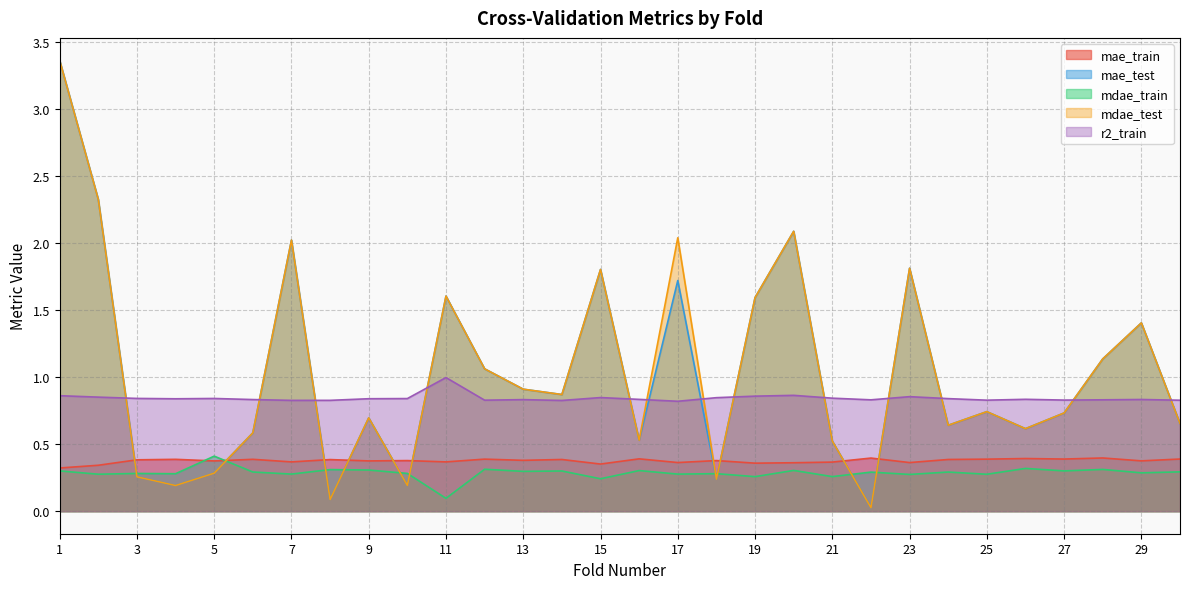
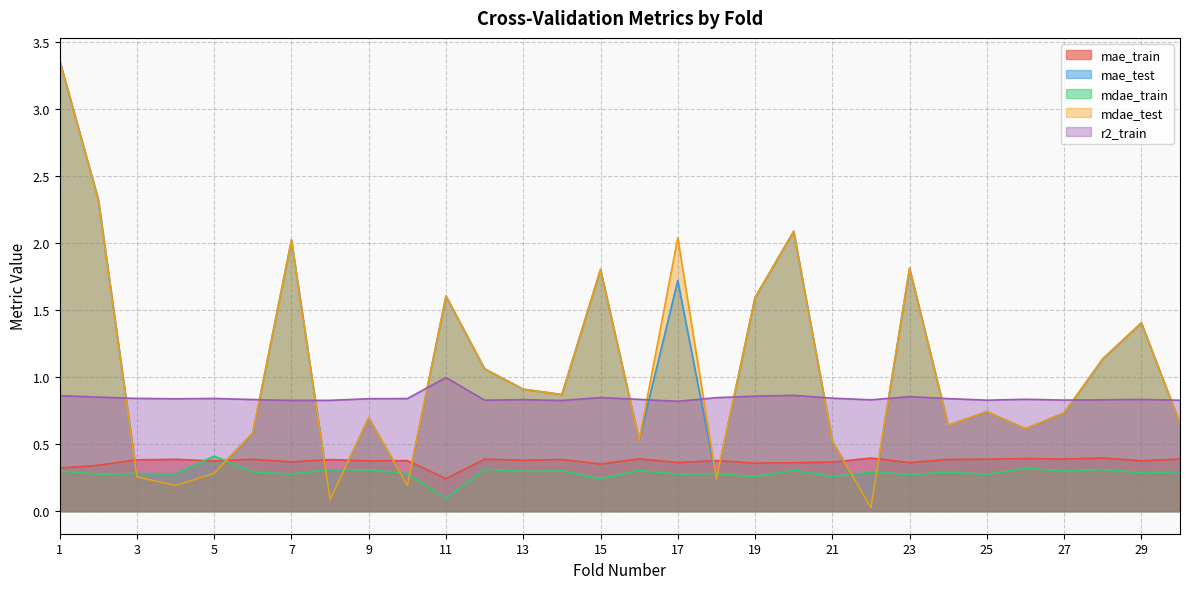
  {
    "mae_train": {
      "1": 0.32,
      "3": 0.38,
      "5": 0.37,
      "7": 0.37,
      "9": 0.37,
-     "11": 0.37,
+     "11": 0.24,
      "13": 0.38,
      "15": 0.35,
      "17": 0.36,
      "19": 0.36,
      "21": 0.37,
      "23": 0.36,
      "25": 0.39,
      "27": 0.39,
      "29": 0.38
    },
    "mae_test": {
      "17": 1.72
    },
    "mdae_train": {
      "1": 0.30,
      "3": 0.28,
      "5": 0.41,
      "7": 0.28,
      "9": 0.31,
      "11": 0.10,
      "13": 0.30,
      "15": 0.24,
      "17": 0.28,
      "19": 0.26,
      "21": 0.26,
      "23": 0.27,
      "25": 0.28,
      "27": 0.30,
      "29": 0.29
    },
    "mdae_test": {
      "17": 2.04
    },
    "r2_train": {
      "1": 0.86,
      "3": 0.84,
      "5": 0.84,
      "7": 0.83,
      "9": 0.84,
      "11": 1.00,
      "13": 0.83,
      "15": 0.85,
      "17": 0.82,
      "19": 0.86,
      "21": 0.84,
      "23": 0.85,
      "25": 0.83,
      "27": 0.83,
      "29": 0.83
    }
  }
